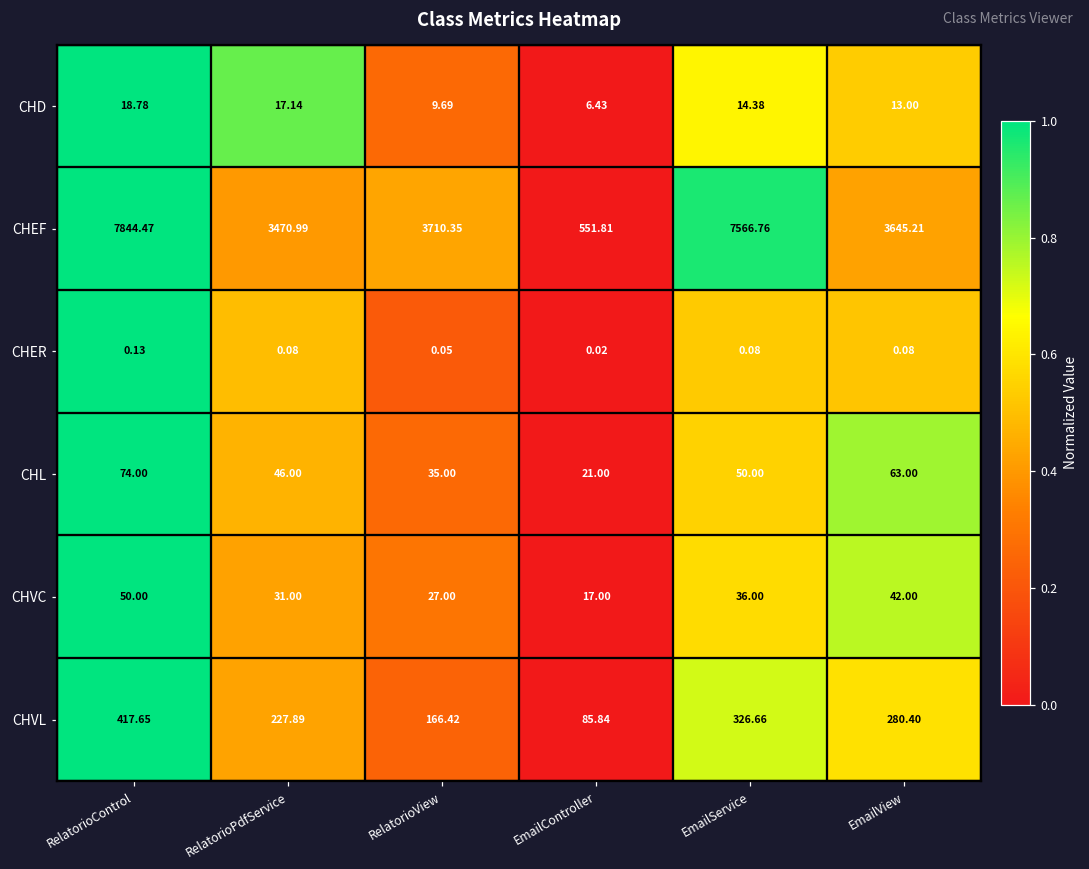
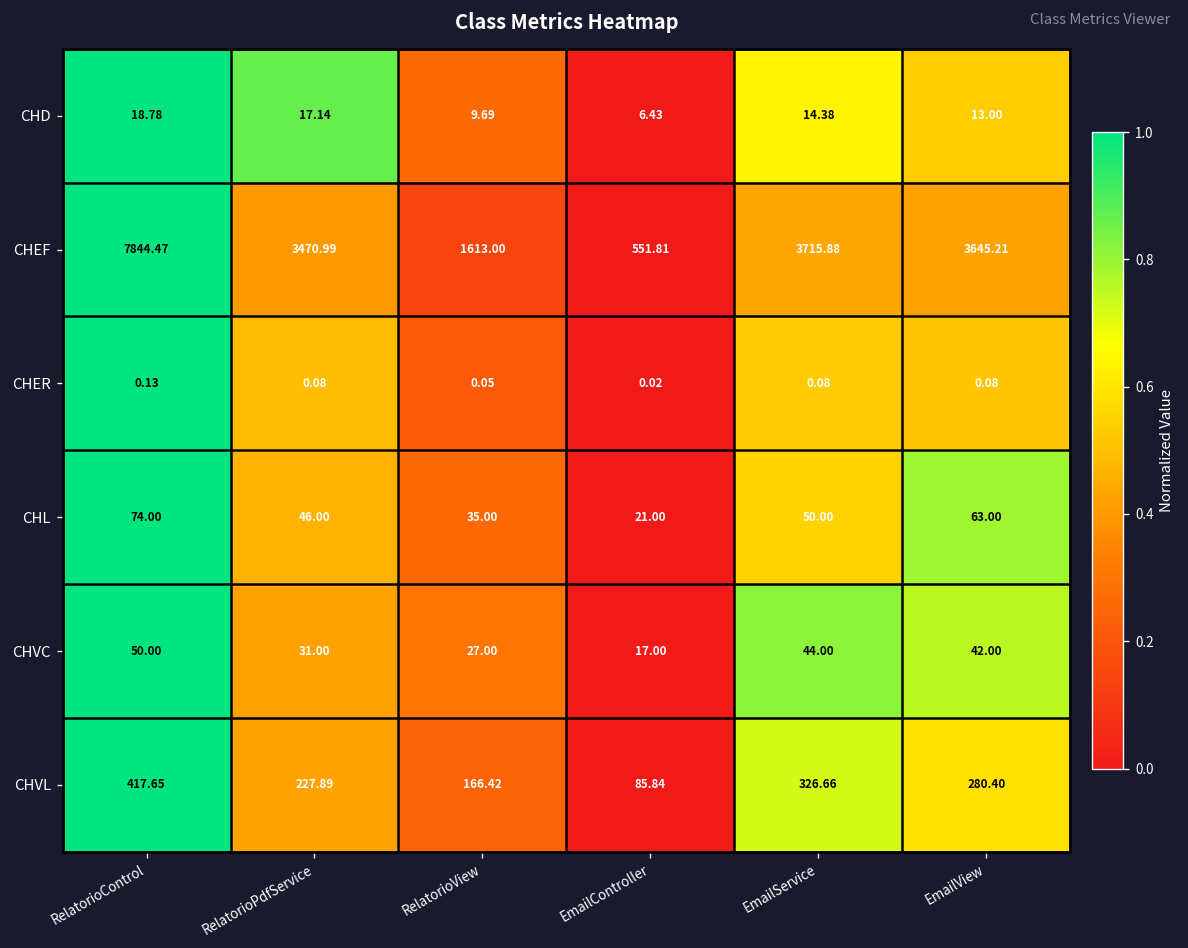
  {
    "CHD": {
      "RelatorioControl": 18.78,
      "RelatorioPdfService": 17.14,
      "RelatorioView": 9.69,
      "EmailController": 6.43,
      "EmailService": 14.38,
      "EmailView": 13.00
    },
    "CHEF": {
      "RelatorioControl": 7844.47,
      "RelatorioPdfService": 3470.99,
-     "RelatorioView": 3710.35,
+     "RelatorioView": 1613.00,
      "EmailController": 551.81,
-     "EmailService": 7566.76,
+     "EmailService": 3715.88,
      "EmailView": 3645.21
    },
    "CHER": {
      "RelatorioControl": 0.13,
      "RelatorioPdfService": 0.08,
      "RelatorioView": 0.05,
      "EmailController": 0.02,
      "EmailService": 0.08,
      "EmailView": 0.08
    },
    "CHL": {
      "RelatorioControl": 74.00,
      "RelatorioPdfService": 46.00,
      "RelatorioView": 35.00,
      "EmailController": 21.00,
      "EmailService": 50.00,
      "EmailView": 63.00
    },
    "CHVC": {
      "RelatorioControl": 50.00,
      "RelatorioPdfService": 31.00,
      "RelatorioView": 27.00,
      "EmailController": 17.00,
-     "EmailService": 36.00,
+     "EmailService": 44.00,
      "EmailView": 42.00
    },
    "CHVL": {
      "RelatorioControl": 417.65,
      "RelatorioPdfService": 227.89,
      "RelatorioView": 166.42,
      "EmailController": 85.84,
      "EmailService": 326.66,
      "EmailView": 280.40
    }
  }
